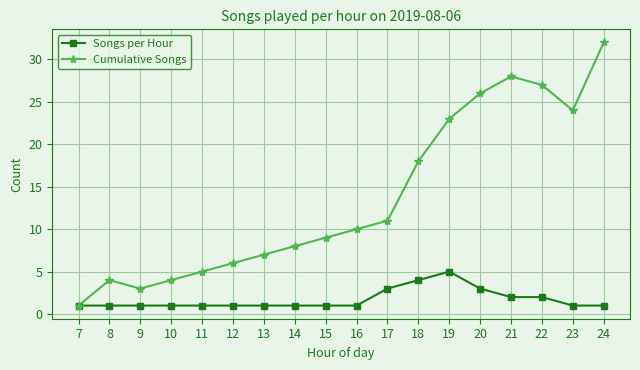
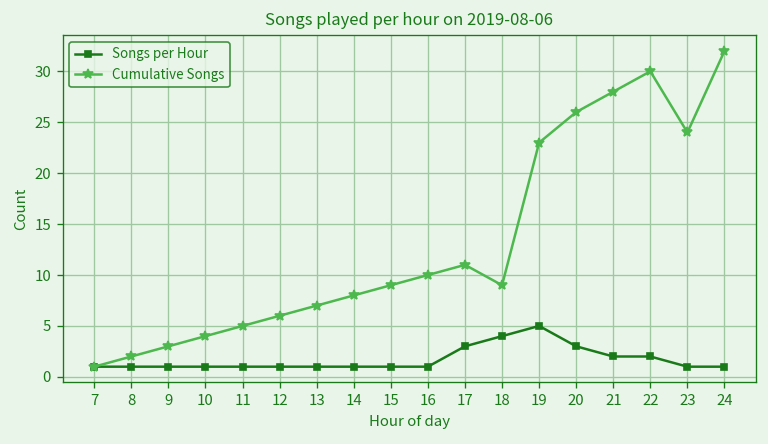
  {
    "Songs per Hour": {
      "8": 1,
      "9": 1,
      "10": 1,
      "11": 1,
      "12": 1,
      "13": 1,
      "14": 1,
      "15": 1,
      "16": 1,
      "17": 3,
      "18": 4,
      "19": 5,
      "20": 3,
      "21": 2,
      "22": 2,
      "23": 1,
      "24": 1
    },
    "Cumulative Songs": {
-     "8": 4,
+     "8": 2,
      "9": 3,
      "10": 4,
      "11": 5,
      "12": 6,
      "13": 7,
      "14": 8,
      "15": 9,
      "16": 10,
      "17": 11,
-     "18": 18,
+     "18": 9,
      "19": 23,
      "20": 26,
      "21": 28,
-     "22": 27,
+     "22": 30,
      "23": 24,
      "24": 32
    }
  }
